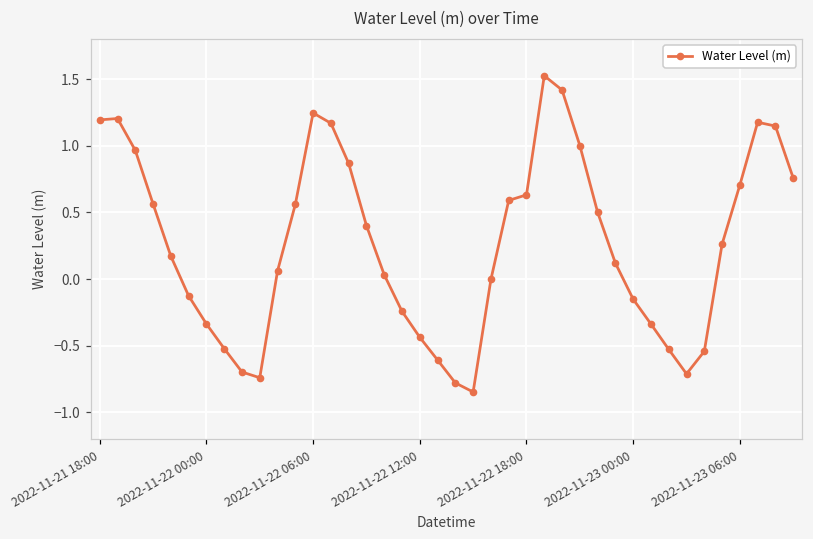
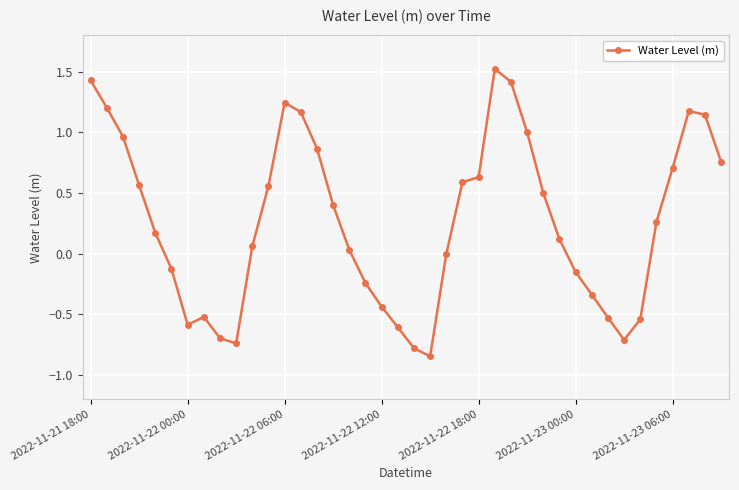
  {
-   "2022-11-21 18:00": 1.19,
-   "2022-11-22 00:00": -0.34,
+   "2022-11-21 18:00": 1.43,
+   "2022-11-22 00:00": -0.59,
    "2022-11-22 06:00": 1.25,
    "2022-11-22 12:00": -0.44,
    "2022-11-22 18:00": 0.63,
    "2022-11-23 00:00": -0.15,
    "2022-11-23 06:00": 0.71
  }
